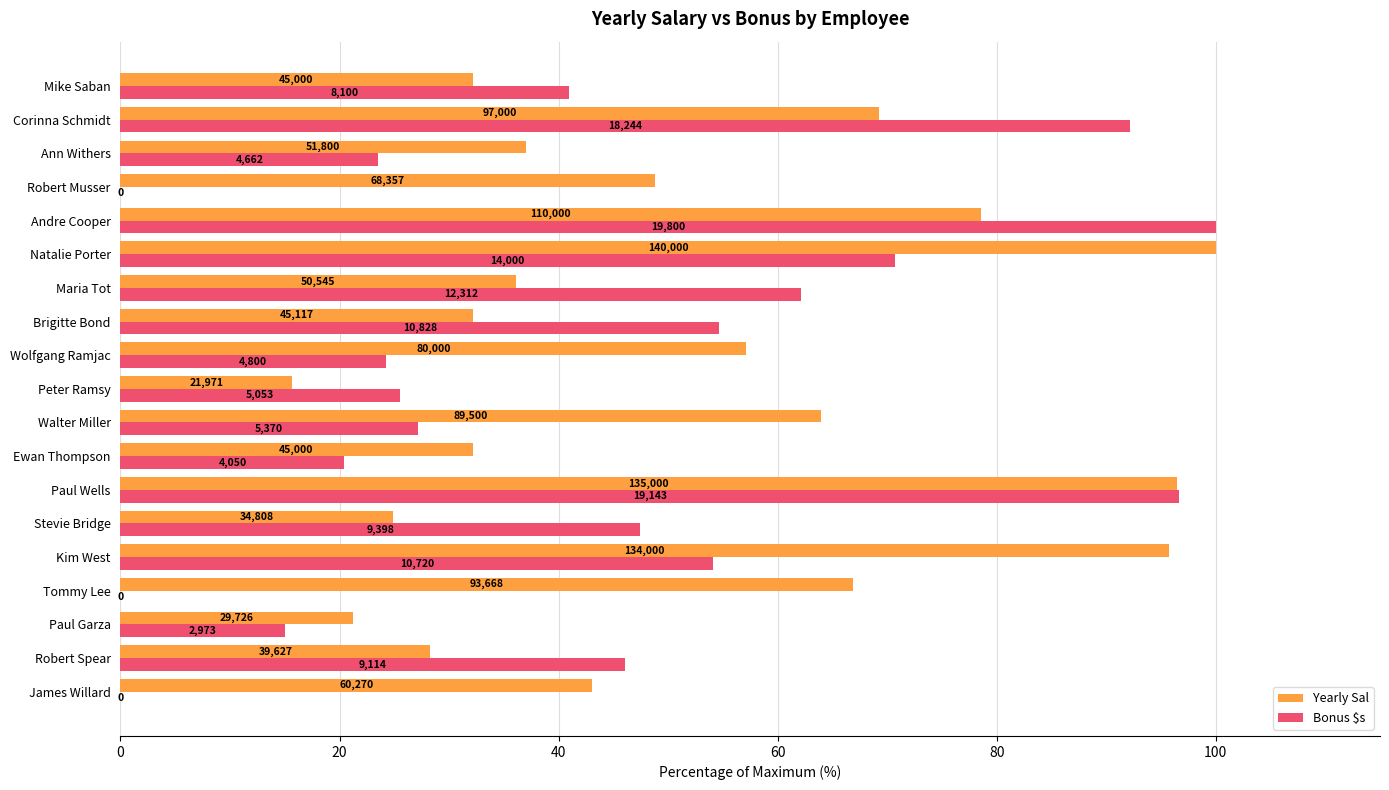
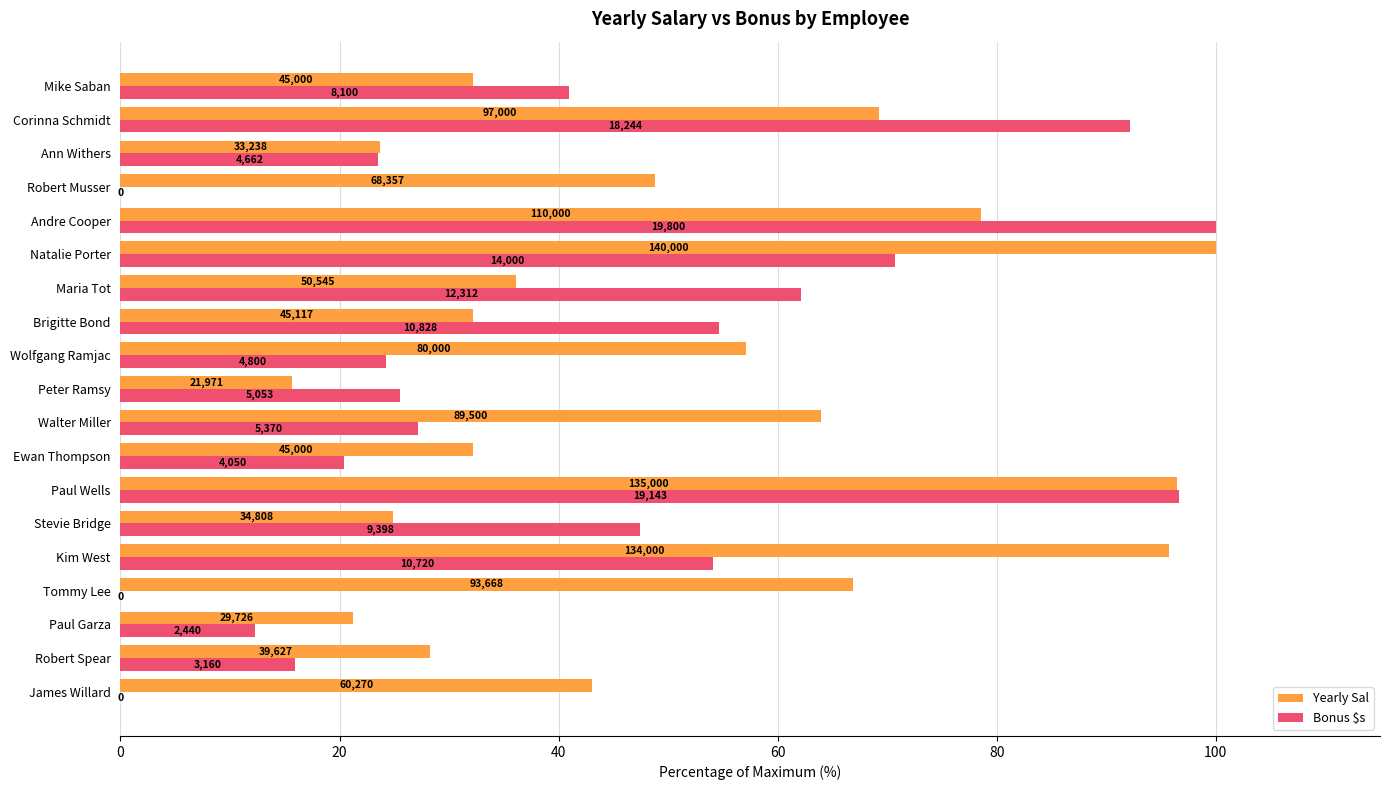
  {
    "Yearly Sal": {
-     "Ann Withers": "51,800"
+     "Ann Withers": "33,238"
    },
    "Bonus $s": {
      "Robert Musser": "0",
      "Tommy Lee": "0",
-     "Paul Garza": "2,973",
-     "Robert Spear": "9,114",
+     "Paul Garza": "2,440",
+     "Robert Spear": "3,160",
      "James Willard": "0"
    }
  }
